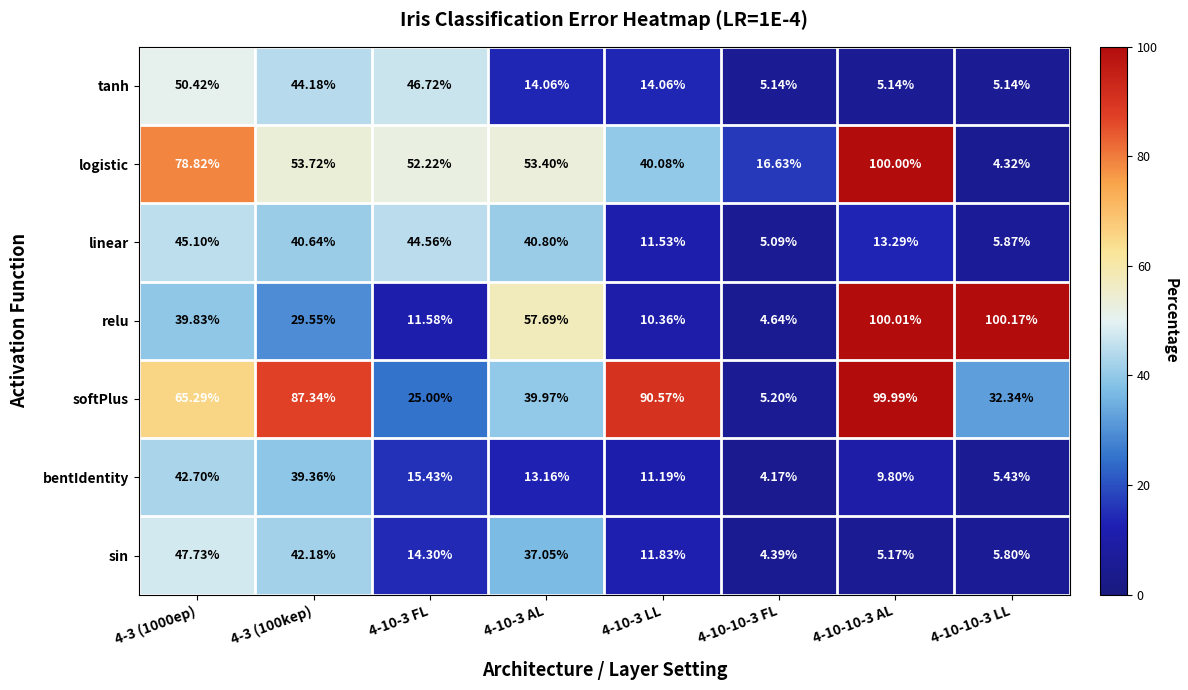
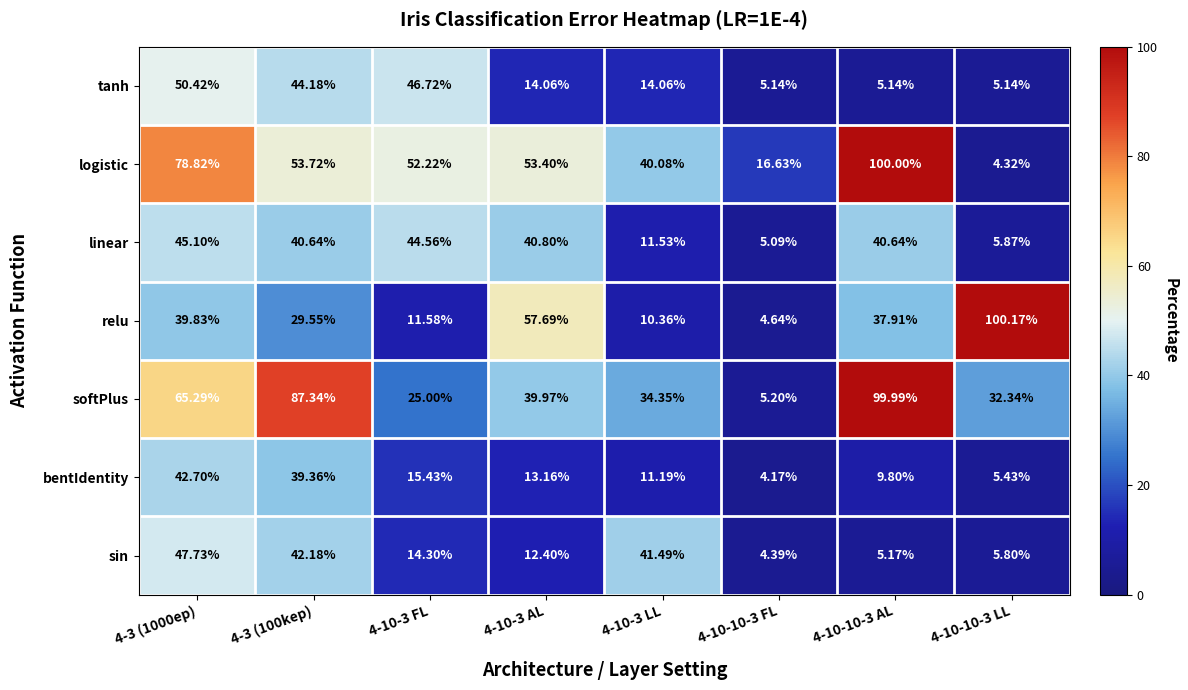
  {
    "tanh": {
      "4-3 (1000ep)": "50.42%",
      "4-3 (100kep)": "44.18%",
      "4-10-3 FL": "46.72%",
      "4-10-3 AL": "14.06%",
      "4-10-3 LL": "14.06%",
      "4-10-10-3 FL": "5.14%",
      "4-10-10-3 AL": "5.14%",
      "4-10-10-3 LL": "5.14%"
    },
    "logistic": {
      "4-3 (1000ep)": "78.82%",
      "4-3 (100kep)": "53.72%",
      "4-10-3 FL": "52.22%",
      "4-10-3 AL": "53.40%",
      "4-10-3 LL": "40.08%",
      "4-10-10-3 FL": "16.63%",
      "4-10-10-3 AL": "100.00%",
      "4-10-10-3 LL": "4.32%"
    },
    "linear": {
      "4-3 (1000ep)": "45.10%",
      "4-3 (100kep)": "40.64%",
      "4-10-3 FL": "44.56%",
      "4-10-3 AL": "40.80%",
      "4-10-3 LL": "11.53%",
      "4-10-10-3 FL": "5.09%",
-     "4-10-10-3 AL": "13.29%",
+     "4-10-10-3 AL": "40.64%",
      "4-10-10-3 LL": "5.87%"
    },
    "relu": {
      "4-3 (1000ep)": "39.83%",
      "4-3 (100kep)": "29.55%",
      "4-10-3 FL": "11.58%",
      "4-10-3 AL": "57.69%",
      "4-10-3 LL": "10.36%",
      "4-10-10-3 FL": "4.64%",
-     "4-10-10-3 AL": "100.01%",
+     "4-10-10-3 AL": "37.91%",
      "4-10-10-3 LL": "100.17%"
    },
    "softPlus": {
      "4-3 (1000ep)": "65.29%",
      "4-3 (100kep)": "87.34%",
      "4-10-3 FL": "25.00%",
      "4-10-3 AL": "39.97%",
-     "4-10-3 LL": "90.57%",
+     "4-10-3 LL": "34.35%",
      "4-10-10-3 FL": "5.20%",
      "4-10-10-3 AL": "99.99%",
      "4-10-10-3 LL": "32.34%"
    },
    "bentIdentity": {
      "4-3 (1000ep)": "42.70%",
      "4-3 (100kep)": "39.36%",
      "4-10-3 FL": "15.43%",
      "4-10-3 AL": "13.16%",
      "4-10-3 LL": "11.19%",
      "4-10-10-3 FL": "4.17%",
      "4-10-10-3 AL": "9.80%",
      "4-10-10-3 LL": "5.43%"
    },
    "sin": {
      "4-3 (1000ep)": "47.73%",
      "4-3 (100kep)": "42.18%",
      "4-10-3 FL": "14.30%",
-     "4-10-3 AL": "37.05%",
-     "4-10-3 LL": "11.83%",
+     "4-10-3 AL": "12.40%",
+     "4-10-3 LL": "41.49%",
      "4-10-10-3 FL": "4.39%",
      "4-10-10-3 AL": "5.17%",
      "4-10-10-3 LL": "5.80%"
    }
  }
